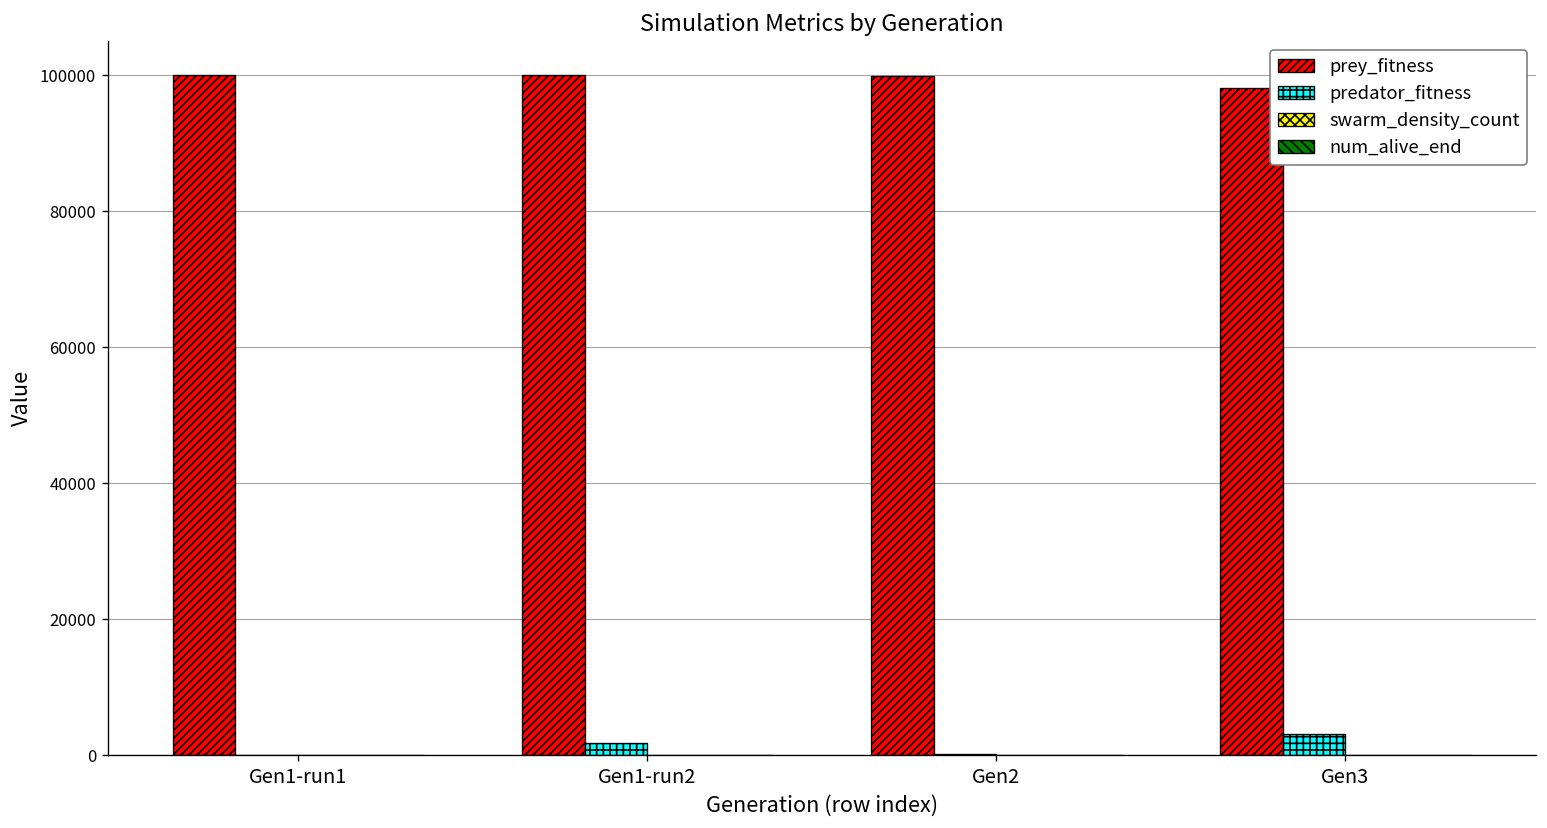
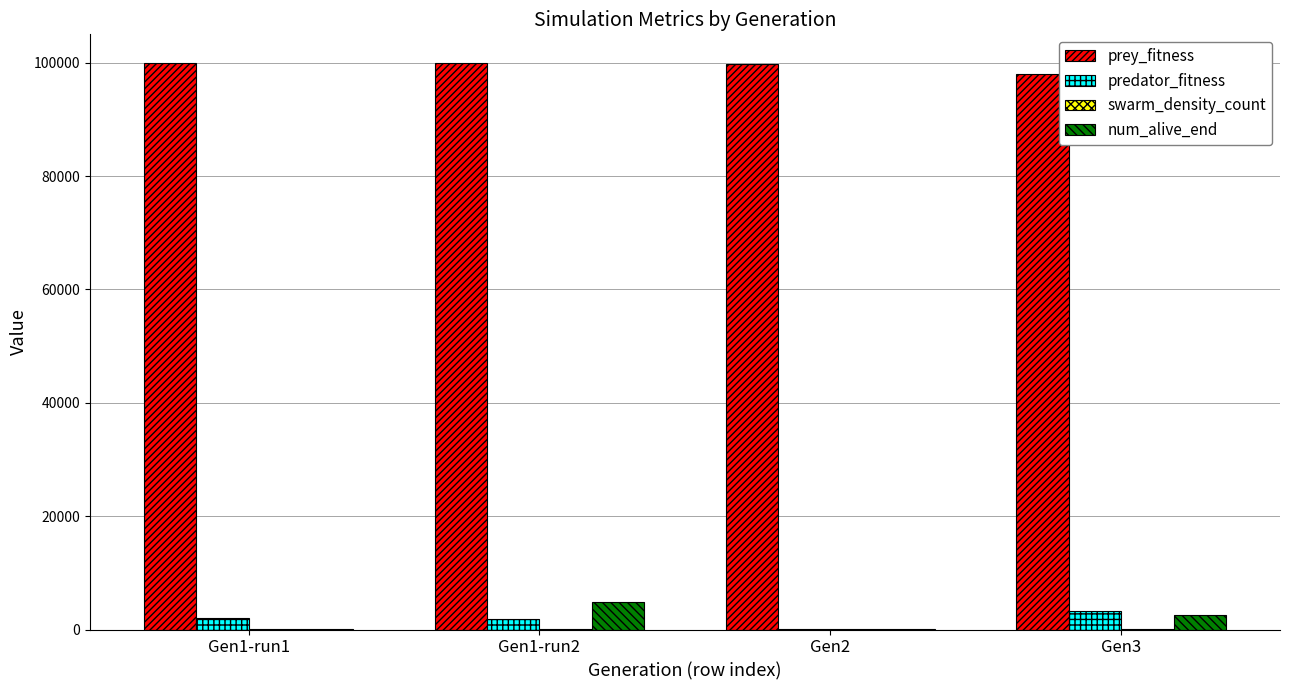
  {
    "prey_fitness": {
      "Gen1-run1": 100000,
      "Gen1-run2": 100000,
      "Gen2": 100000,
      "Gen3": 98000
    },
    "predator_fitness": {
-     "Gen1-run1": 0,
+     "Gen1-run1": 2000,
      "Gen1-run2": 2000,
      "Gen3": 3000
    },
    "num_alive_end": {
-     "Gen1-run2": 0,
-     "Gen3": 0
+     "Gen1-run2": 5000,
+     "Gen3": 3000
    }
  }
